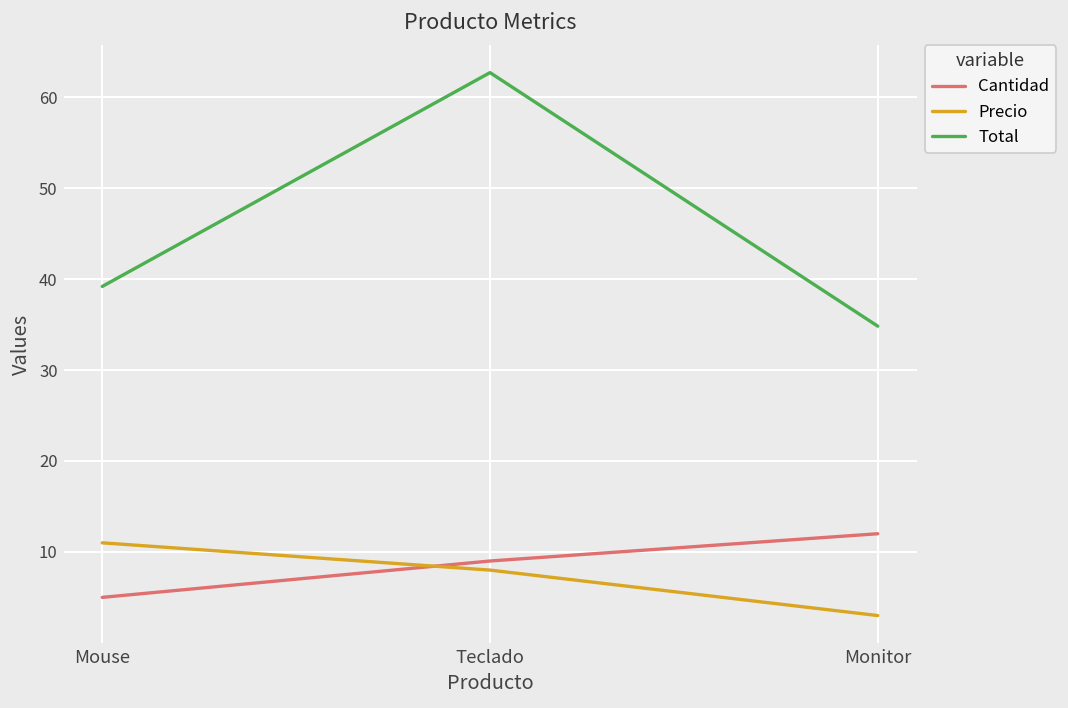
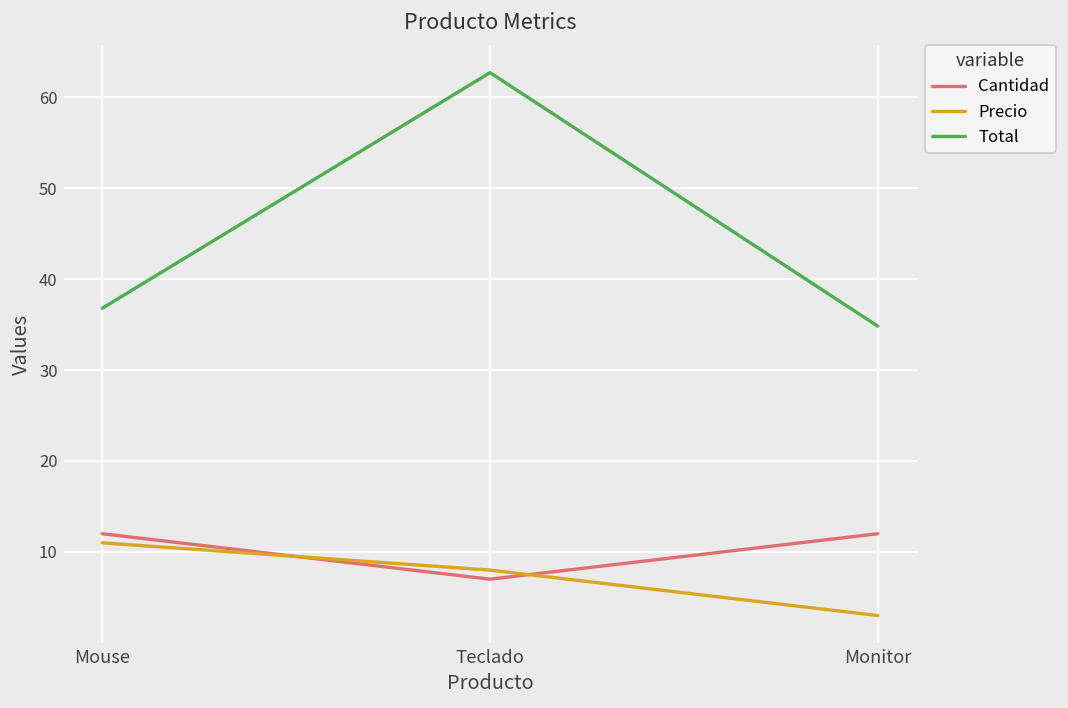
  {
    "Cantidad": {
-     "Mouse": 5,
-     "Teclado": 9,
+     "Mouse": 12,
+     "Teclado": 7,
      "Monitor": 12
    },
    "Precio": {
      "Mouse": 11,
      "Teclado": 8,
      "Monitor": 3
    },
    "Total": {
-     "Mouse": 39,
+     "Mouse": 37,
      "Teclado": 63,
      "Monitor": 35
    }
  }
